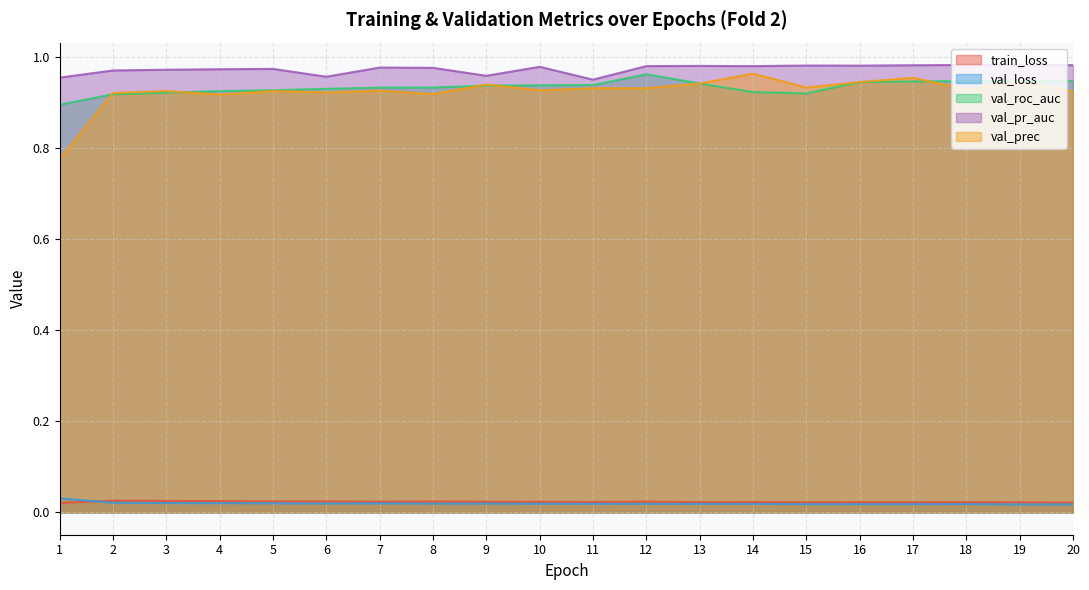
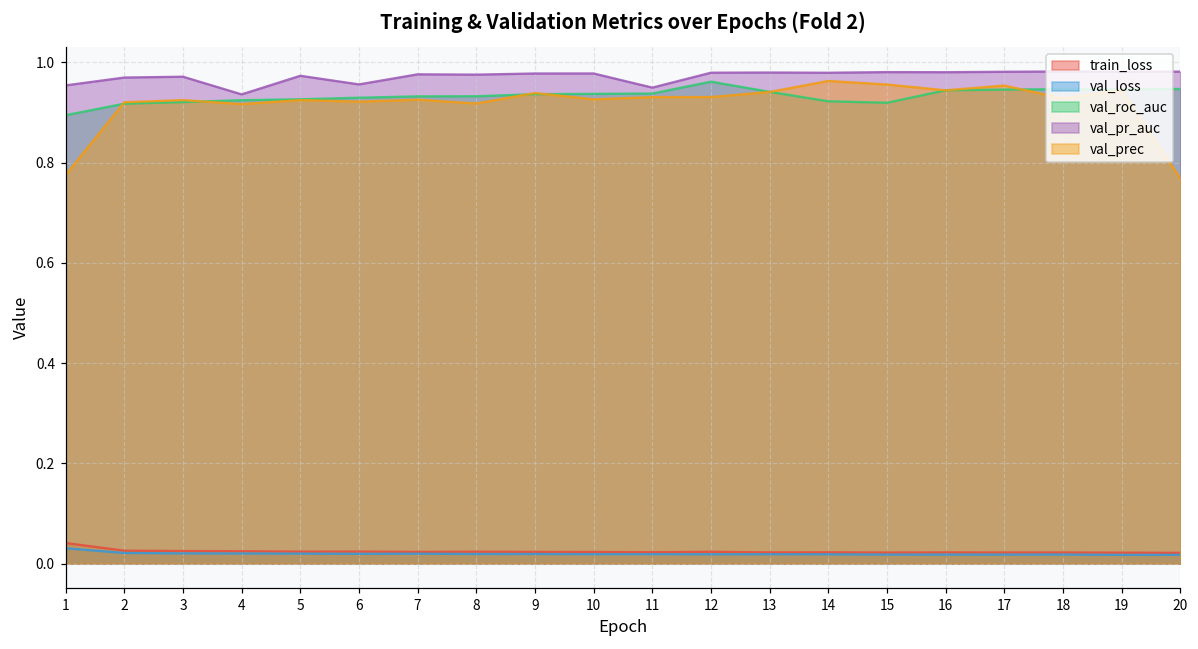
  {
    "train_loss": {
-     "1": 0.02
+     "1": 0.04
    },
    "val_loss": {
      "1": 0.03
    },
    "val_roc_auc": {
      "1": 0.89,
      "4": 0.92,
      "6": 0.93,
      "7": 0.93,
      "8": 0.93,
      "10": 0.94,
      "11": 0.94,
      "12": 0.96,
      "14": 0.92,
      "15": 0.92,
      "17": 0.95,
      "20": 0.95
    },
    "val_pr_auc": {
      "1": 0.95,
      "2": 0.97,
      "3": 0.97,
-     "4": 0.97,
+     "4": 0.94,
      "5": 0.97,
      "6": 0.96,
      "7": 0.98,
      "8": 0.98,
-     "9": 0.96,
+     "9": 0.98,
      "10": 0.98,
      "11": 0.95,
      "12": 0.98,
      "13": 0.98,
      "14": 0.98,
      "15": 0.98,
      "16": 0.98,
      "17": 0.98,
      "20": 0.98
    },
    "val_prec": {
      "1": 0.78,
      "4": 0.92,
      "6": 0.92,
      "7": 0.93,
      "8": 0.92,
      "10": 0.93,
      "11": 0.93,
      "12": 0.93,
      "14": 0.96,
-     "15": 0.93,
+     "15": 0.96,
      "17": 0.95,
-     "20": 0.92
+     "20": 0.77
    }
  }
